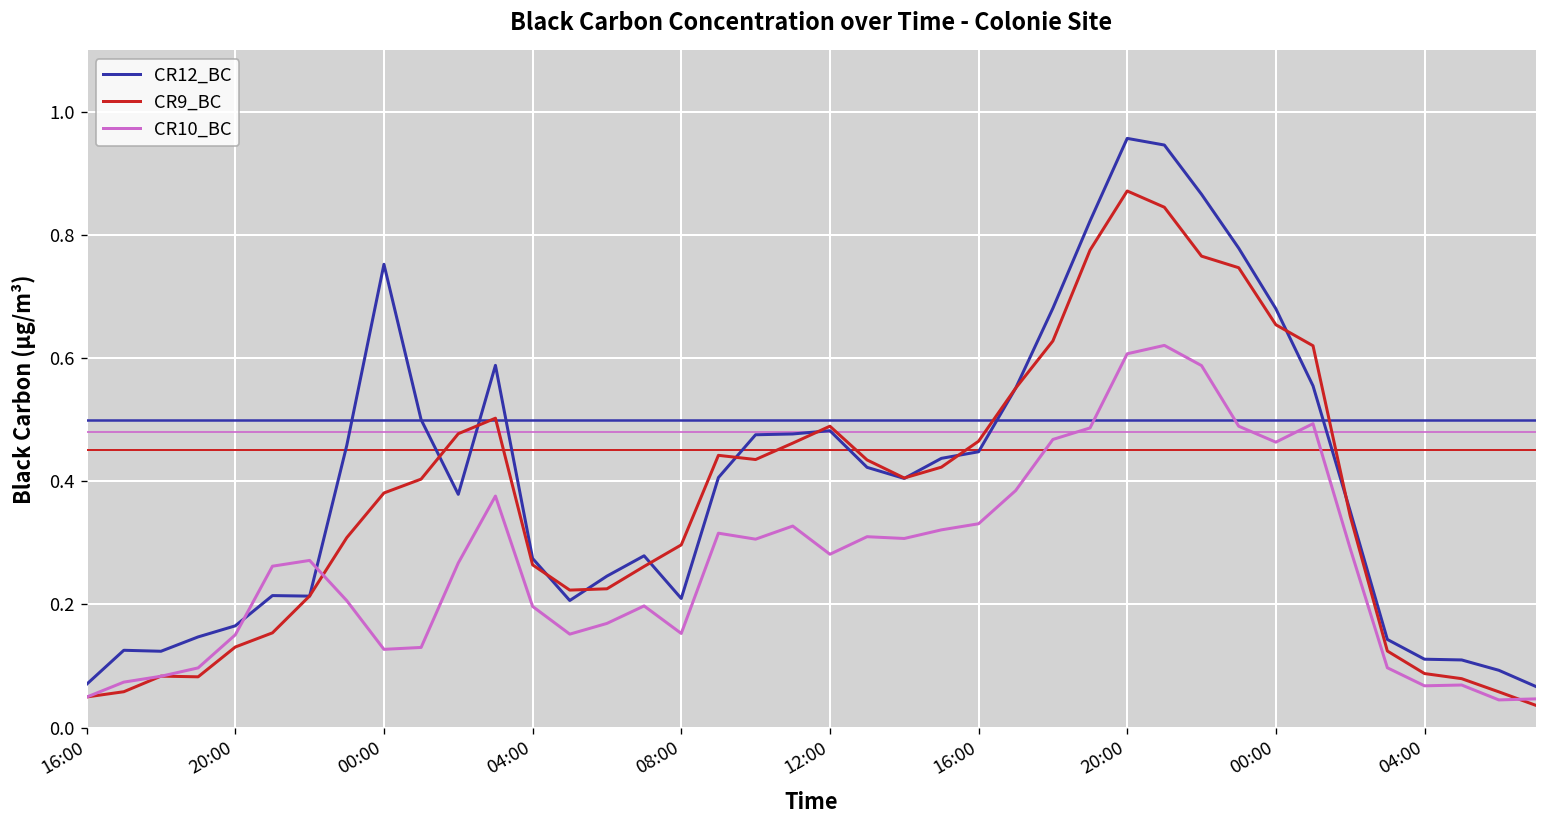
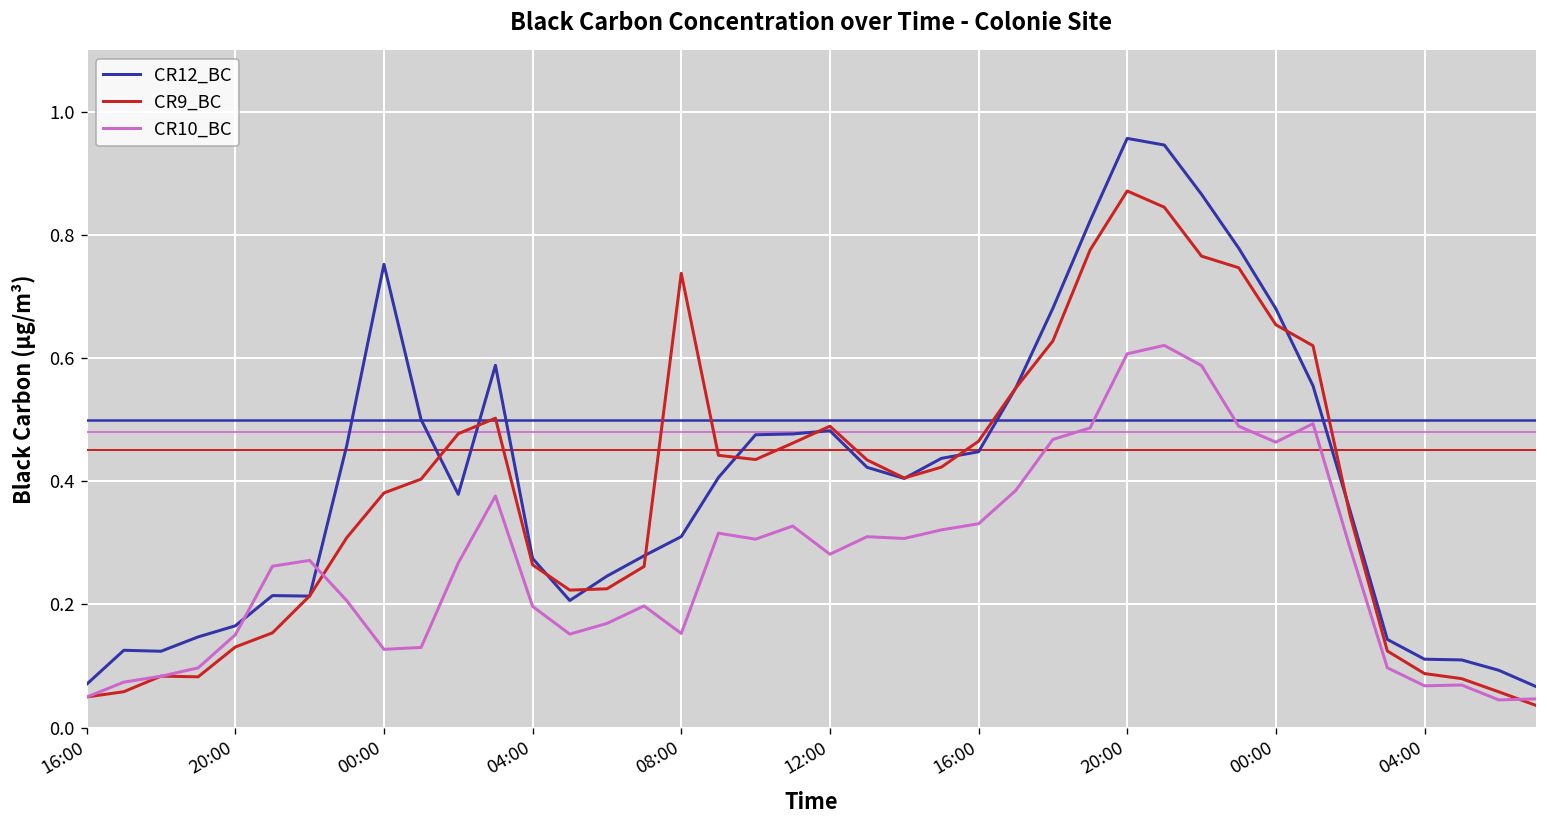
  {
    "CR12_BC": {
-     "08:00": 0.21,
+     "08:00": 0.31,
      "12:00": 0.48
    },
    "CR9_BC": {
-     "08:00": 0.30,
+     "08:00": 0.74,
      "12:00": 0.49
    },
    "CR10_BC": {
      "08:00": 0.15,
      "12:00": 0.28
    }
  }
